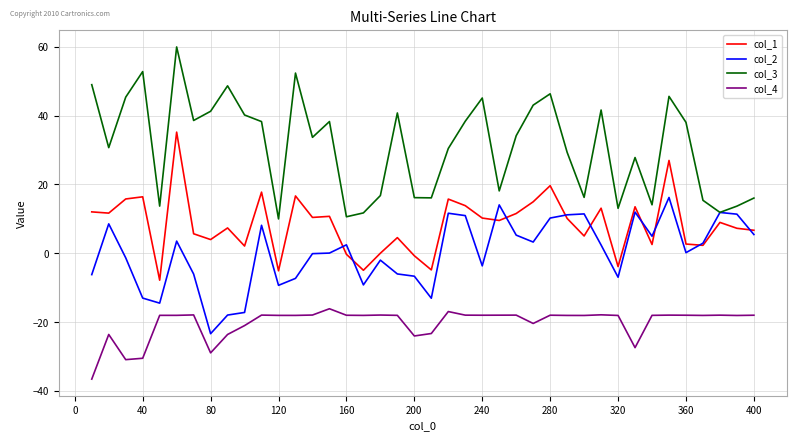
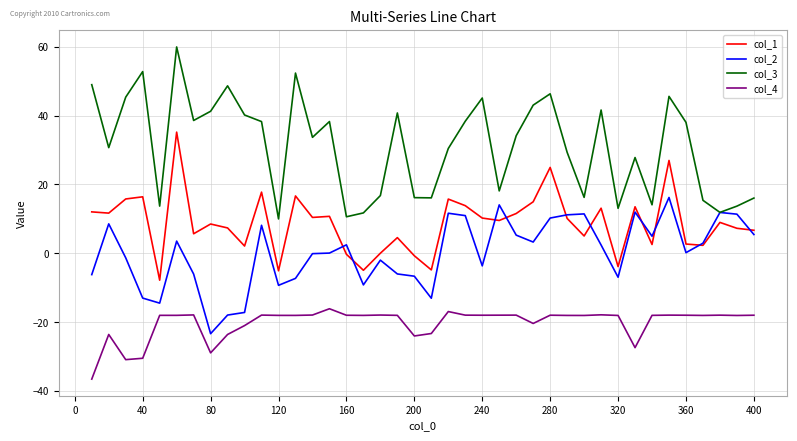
  {
    "col_1": {
      "40": 16,
-     "80": 4,
+     "80": 8,
      "120": -5,
      "160": 0,
      "200": -1,
      "240": 10,
-     "280": 20,
+     "280": 25,
      "320": -4,
      "360": 3,
      "400": 7
    },
    "col_2": {
      "40": -13,
      "80": -23,
      "120": -9,
      "160": 2,
      "200": -7,
      "240": -4,
      "280": 10,
      "320": -7,
      "360": 0,
      "400": 5
    },
    "col_3": {
      "40": 53,
      "80": 41,
      "120": 10,
      "160": 11,
      "200": 16,
      "240": 45,
      "280": 46,
      "320": 13,
      "360": 38,
      "400": 16
    },
    "col_4": {
      "40": -31,
      "80": -29,
      "120": -18,
      "160": -18,
      "200": -24,
      "240": -18,
      "280": -18,
      "320": -18,
      "360": -18,
      "400": -18
    }
  }
